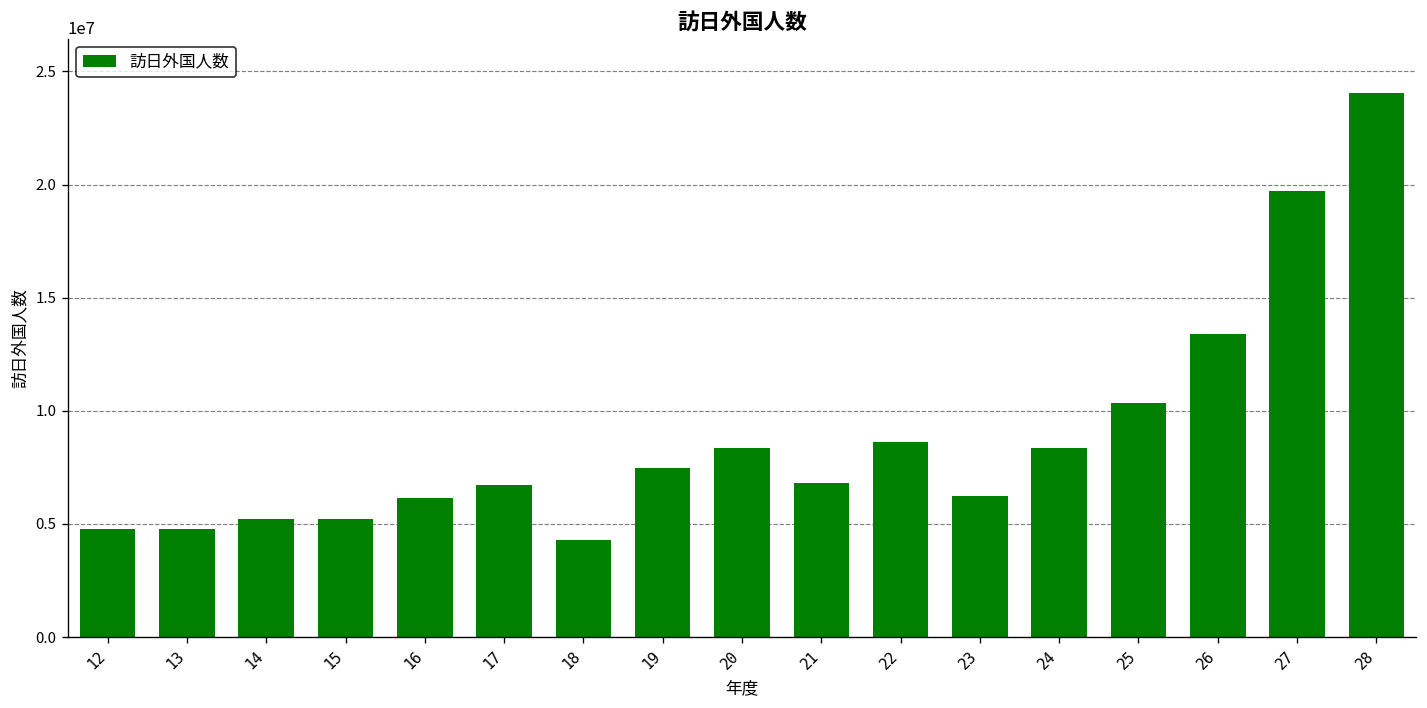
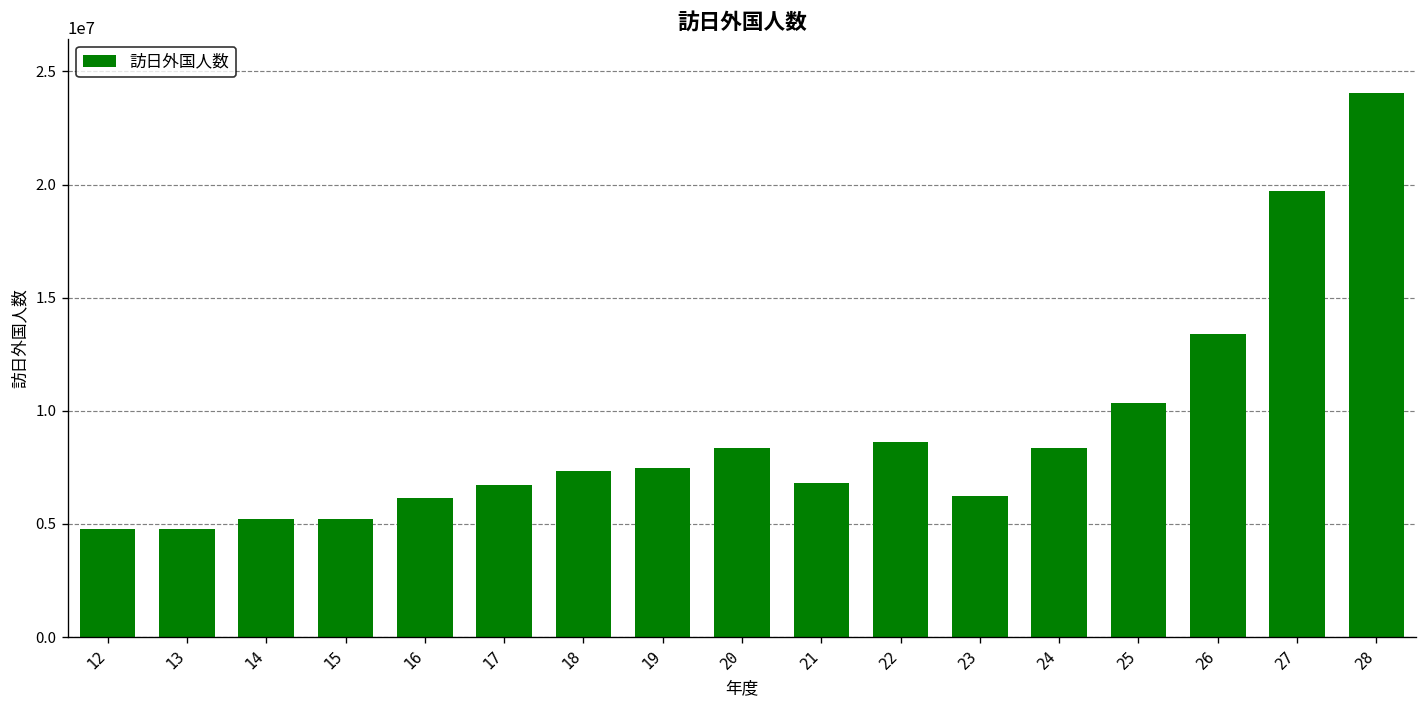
  {
    "12": 4800000,
    "13": 4800000,
    "14": 5200000,
    "15": 5200000,
    "16": 6100000,
    "17": 6700000,
-   "18": 4300000,
+   "18": 7300000,
    "19": 7500000,
    "20": 8400000,
    "21": 6800000,
    "22": 8600000,
    "23": 6200000,
    "24": 8400000,
    "25": 10400000,
    "26": 13400000,
    "27": 19700000,
    "28": 24000000
  }
